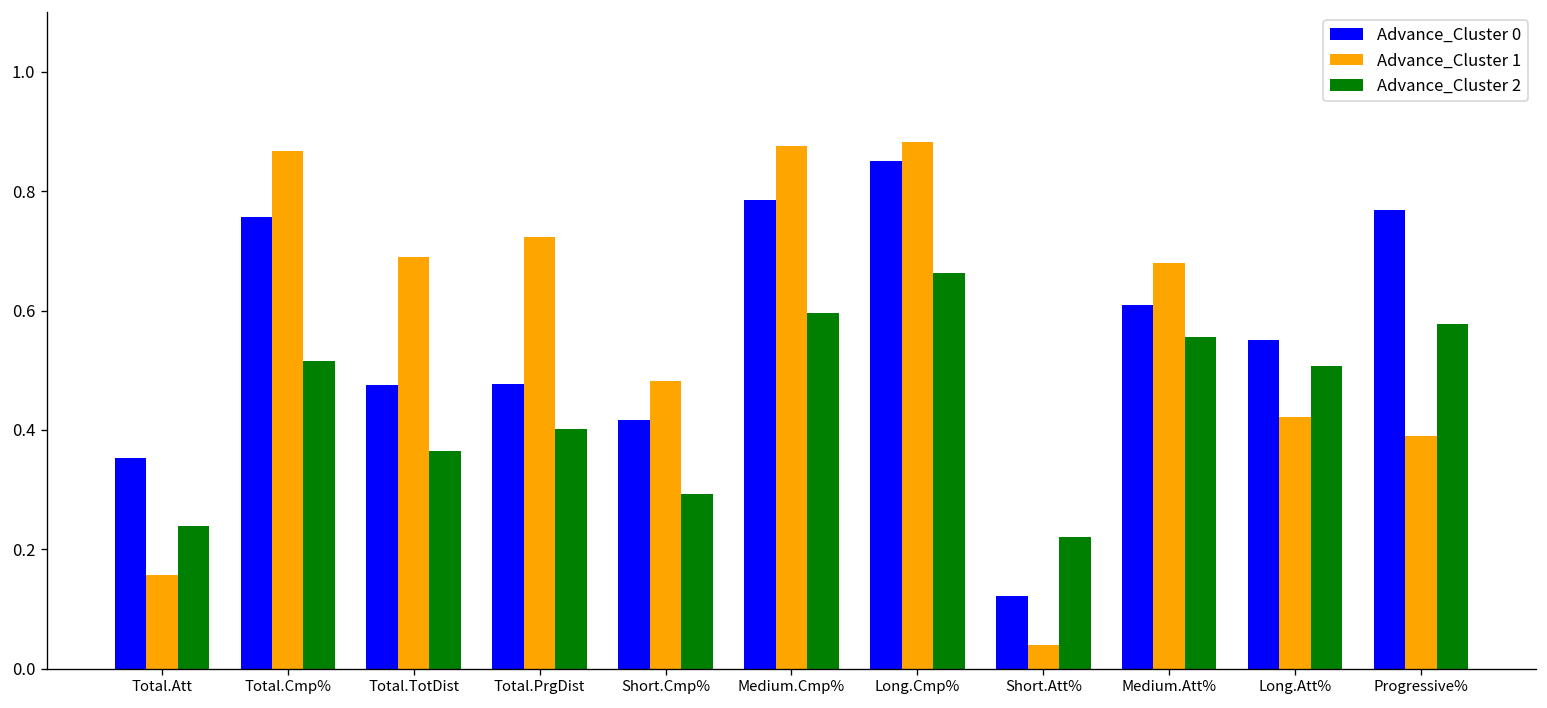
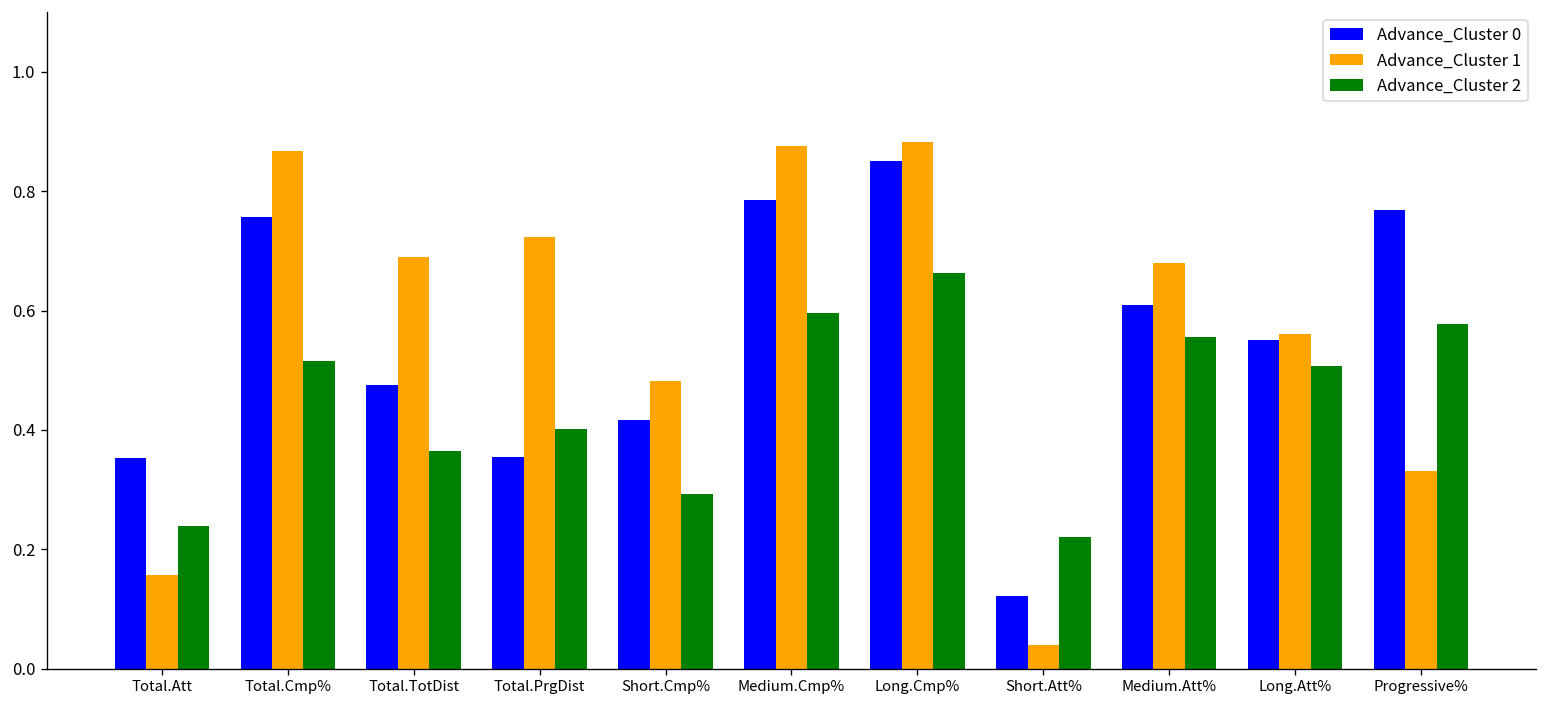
  {
    "Advance_Cluster 0": {
      "Total.Att": 0.35,
      "Total.Cmp%": 0.76,
      "Total.TotDist": 0.47,
-     "Total.PrgDist": 0.48,
+     "Total.PrgDist": 0.35,
      "Short.Cmp%": 0.42,
      "Medium.Cmp%": 0.78,
      "Long.Cmp%": 0.85,
      "Short.Att%": 0.12,
      "Medium.Att%": 0.61,
      "Long.Att%": 0.55,
      "Progressive%": 0.77
    },
    "Advance_Cluster 1": {
      "Total.Att": 0.16,
      "Total.Cmp%": 0.87,
      "Total.TotDist": 0.69,
      "Total.PrgDist": 0.72,
      "Short.Cmp%": 0.48,
      "Medium.Cmp%": 0.87,
      "Long.Cmp%": 0.88,
      "Short.Att%": 0.04,
      "Medium.Att%": 0.68,
-     "Long.Att%": 0.42,
-     "Progressive%": 0.39
+     "Long.Att%": 0.56,
+     "Progressive%": 0.33
    },
    "Advance_Cluster 2": {
      "Total.Att": 0.24,
      "Total.Cmp%": 0.52,
      "Total.TotDist": 0.36,
      "Total.PrgDist": 0.40,
      "Short.Cmp%": 0.29,
      "Medium.Cmp%": 0.60,
      "Long.Cmp%": 0.66,
      "Short.Att%": 0.22,
      "Medium.Att%": 0.56,
      "Long.Att%": 0.51,
      "Progressive%": 0.58
    }
  }
